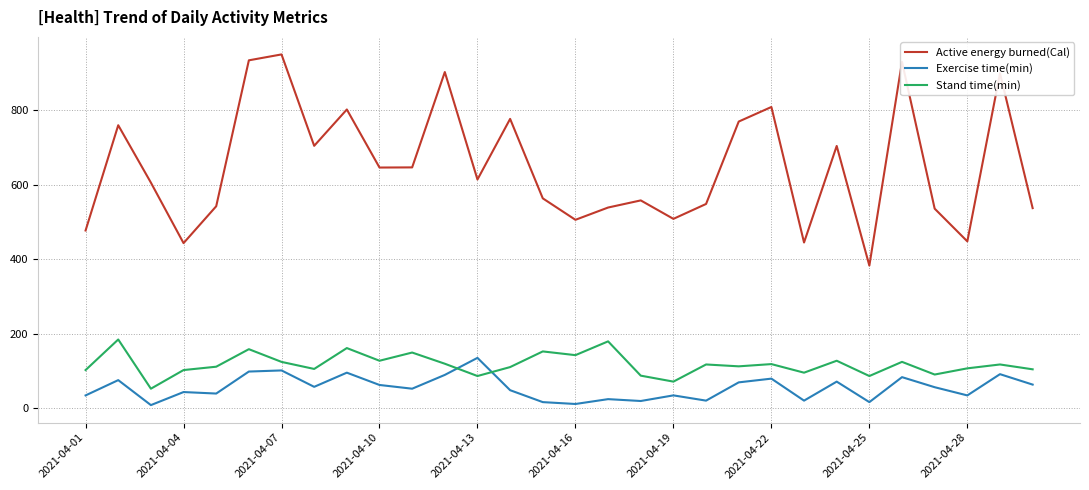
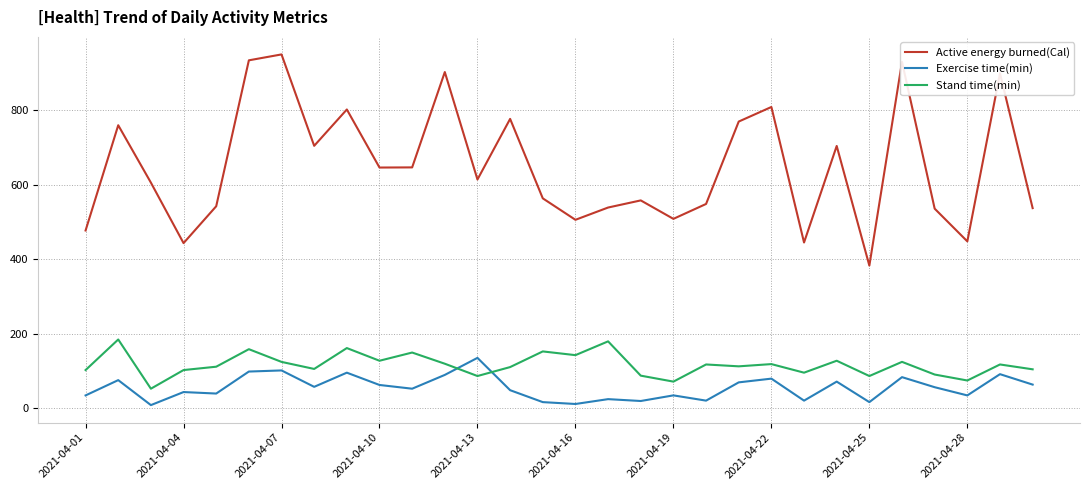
  {
    "Active energy burned(Cal)": {
      "2021-04-01": 480,
      "2021-04-04": 440,
      "2021-04-07": 950,
      "2021-04-10": 650,
      "2021-04-13": 610,
      "2021-04-16": 510,
      "2021-04-19": 510,
      "2021-04-22": 810,
      "2021-04-25": 380,
      "2021-04-28": 450
    },
    "Exercise time(min)": {
      "2021-04-01": 40,
      "2021-04-04": 40,
      "2021-04-07": 100,
      "2021-04-10": 60,
      "2021-04-13": 140,
      "2021-04-16": 10,
      "2021-04-19": 40,
      "2021-04-22": 80,
      "2021-04-25": 20,
      "2021-04-28": 40
    },
    "Stand time(min)": {
      "2021-04-01": 100,
      "2021-04-04": 100,
      "2021-04-07": 120,
      "2021-04-10": 130,
      "2021-04-13": 90,
      "2021-04-16": 140,
      "2021-04-19": 70,
      "2021-04-22": 120,
      "2021-04-25": 90,
-     "2021-04-28": 110
+     "2021-04-28": 80
    }
  }
